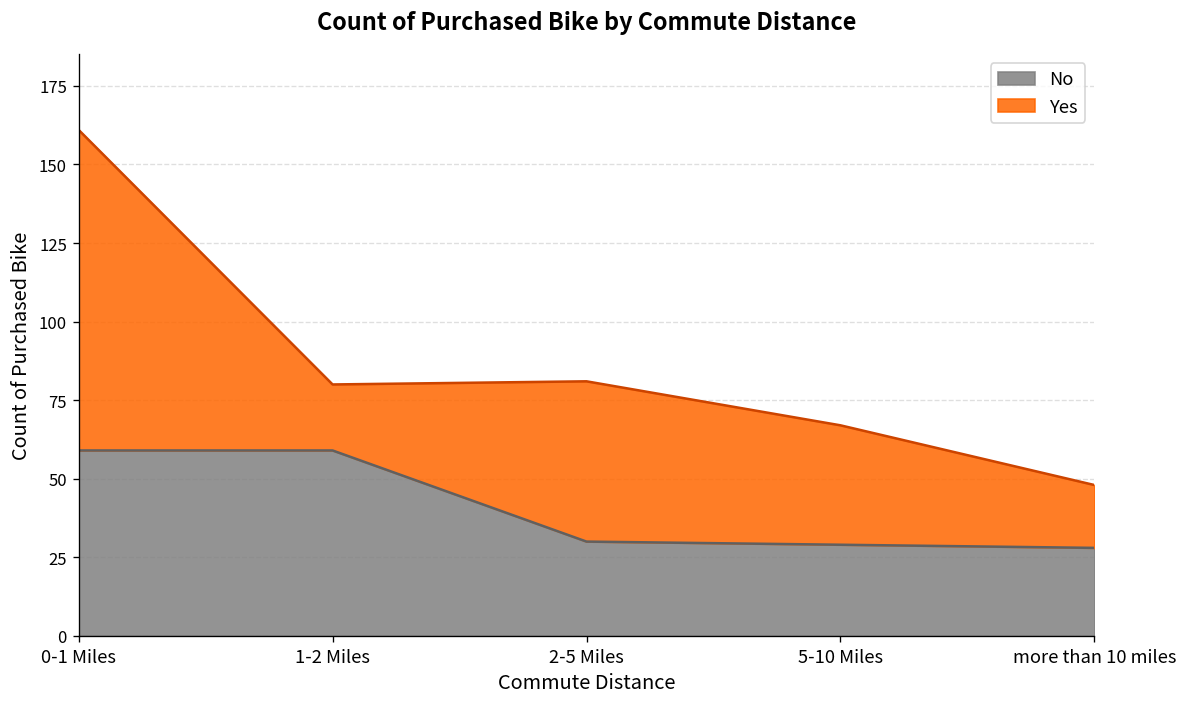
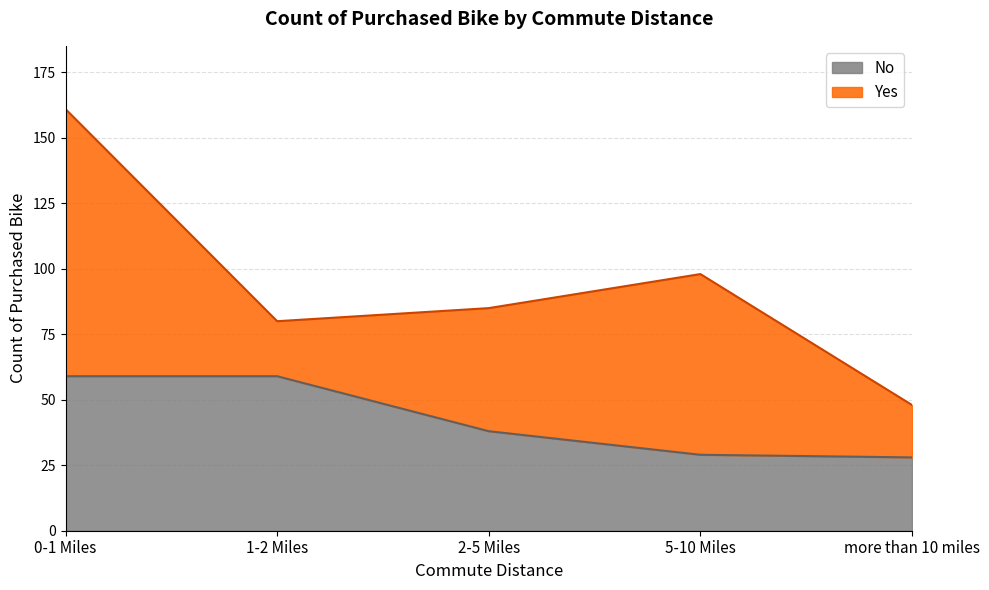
  {
    "No": {
      "0-1 Miles": 59,
      "1-2 Miles": 59,
-     "2-5 Miles": 30,
+     "2-5 Miles": 38,
      "5-10 Miles": 29,
      "more than 10 miles": 28
    },
    "Yes": {
      "0-1 Miles": 102,
      "1-2 Miles": 21,
-     "2-5 Miles": 51,
-     "5-10 Miles": 38,
+     "2-5 Miles": 47,
+     "5-10 Miles": 69,
      "more than 10 miles": 20
    }
  }
